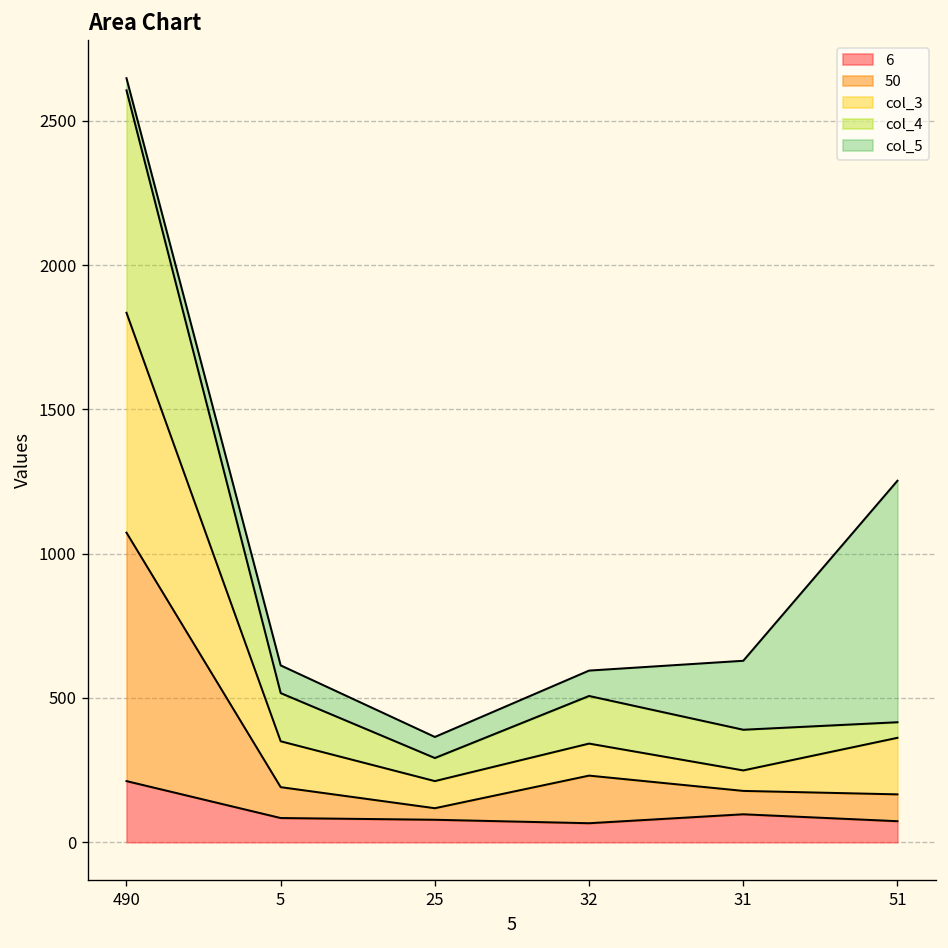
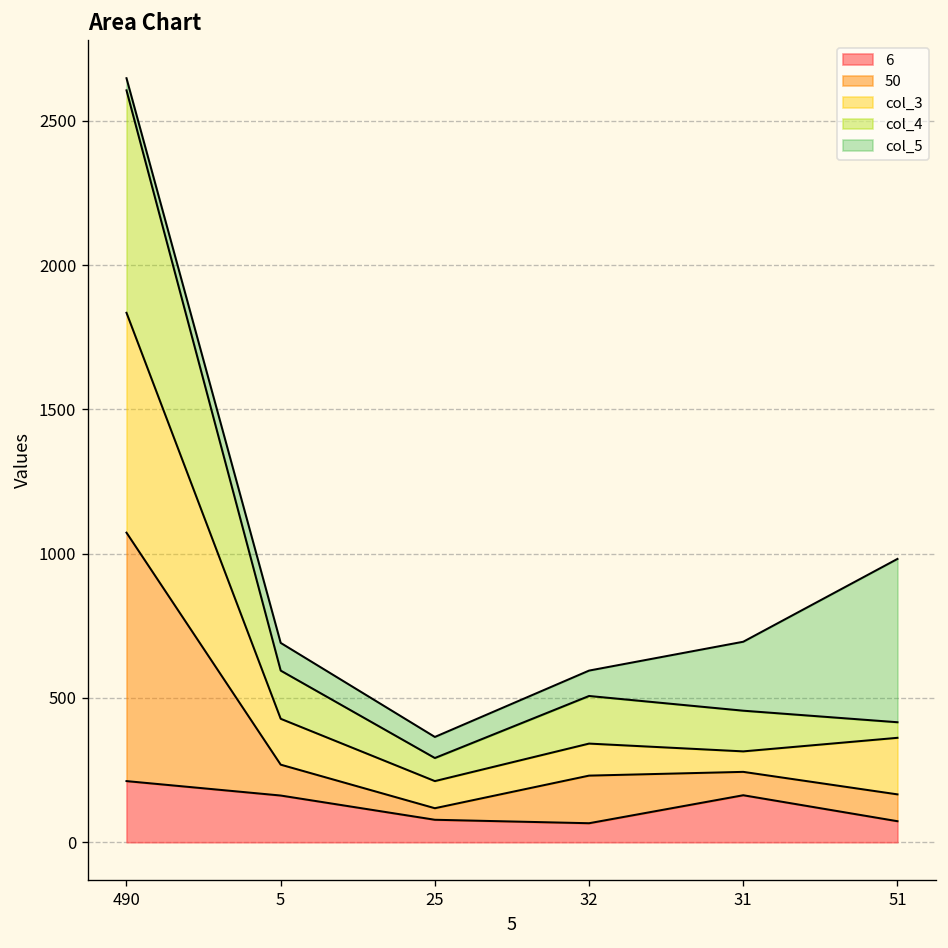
  {
    "6": {
      "490": 210,
-     "5": 80,
+     "5": 160,
      "25": 80,
      "32": 70,
-     "31": 100,
+     "31": 160,
      "51": 70
    },
    "col_5": {
      "490": 40,
      "5": 100,
      "25": 70,
      "32": 90,
      "31": 240,
-     "51": 840
+     "51": 570
    }
  }
